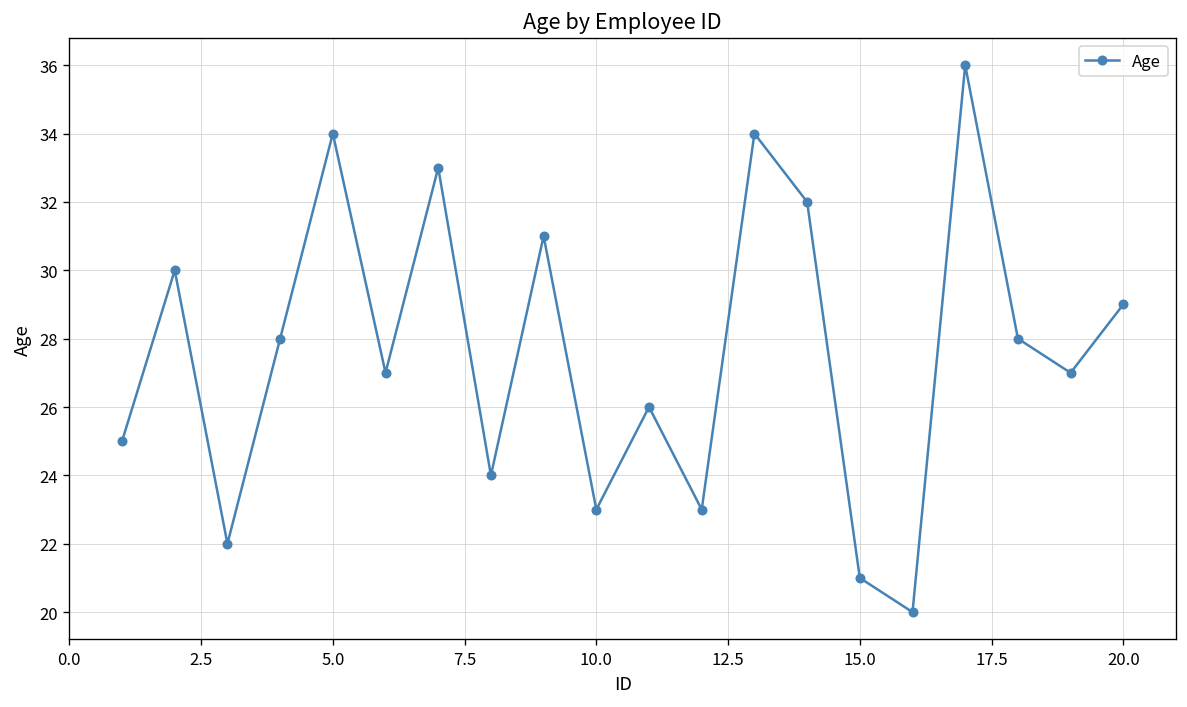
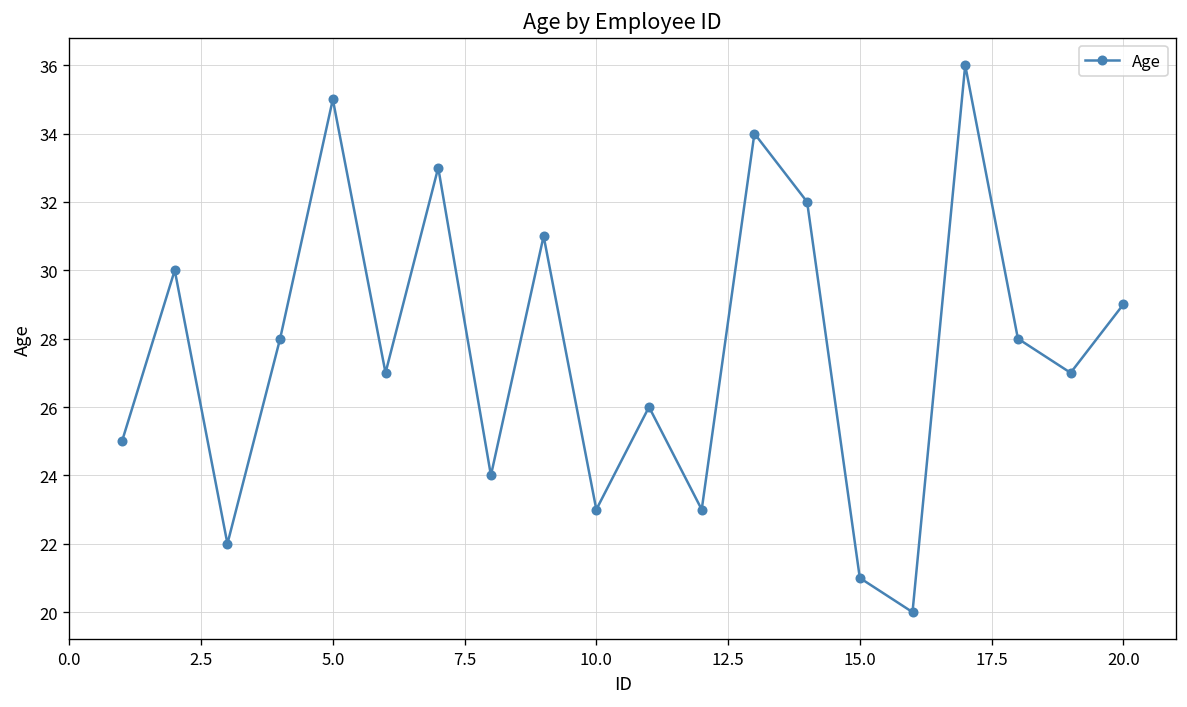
  {
-   "5.0": 34,
+   "5.0": 35,
    "10.0": 23,
    "15.0": 21,
    "20.0": 29
  }
